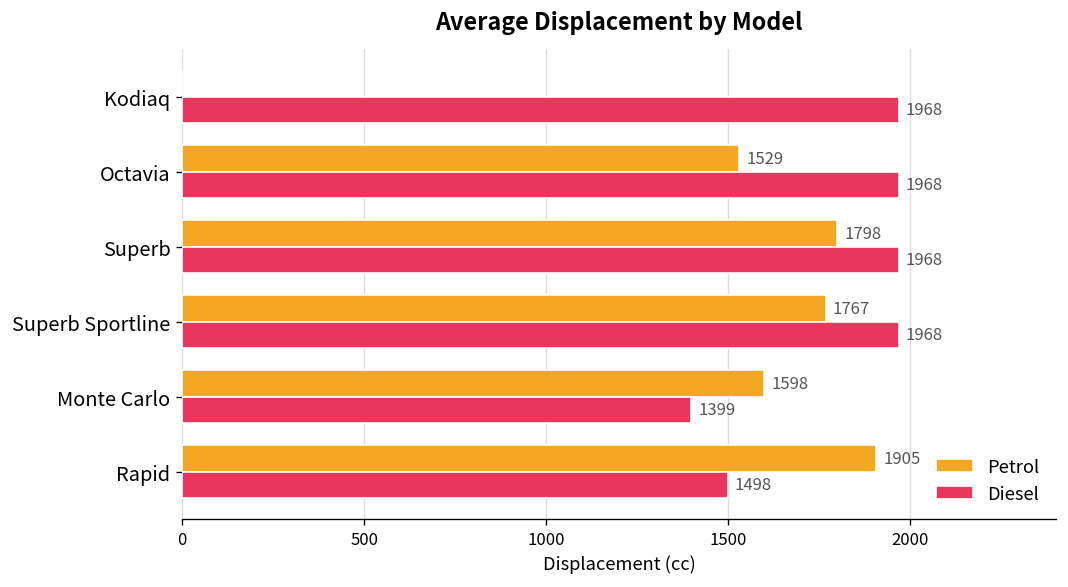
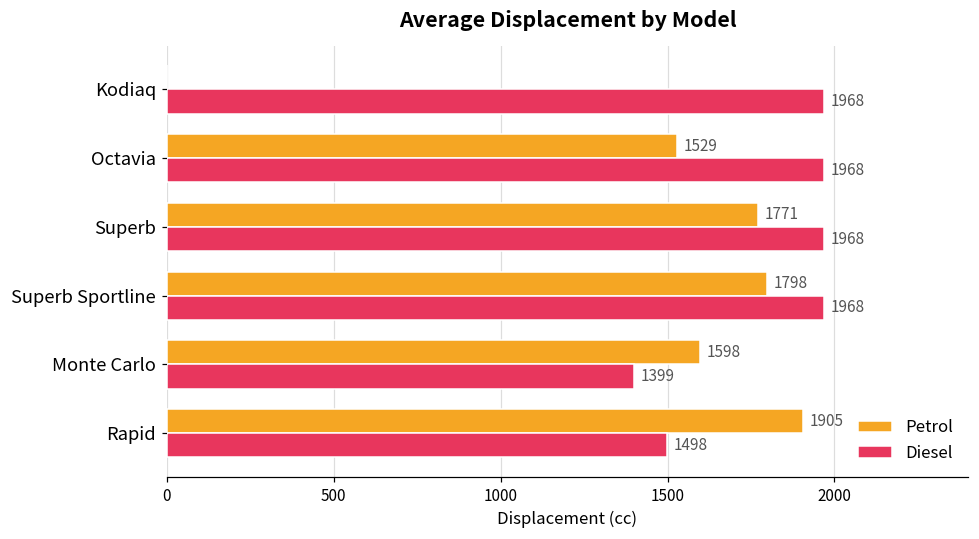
  {
    "Petrol": {
      "Octavia": 1529,
-     "Superb": 1798,
-     "Superb Sportline": 1767,
+     "Superb": 1771,
+     "Superb Sportline": 1798,
      "Monte Carlo": 1598,
      "Rapid": 1905
    },
    "Diesel": {
      "Kodiaq": 1968,
      "Octavia": 1968,
      "Superb": 1968,
      "Superb Sportline": 1968,
      "Monte Carlo": 1399,
      "Rapid": 1498
    }
  }
